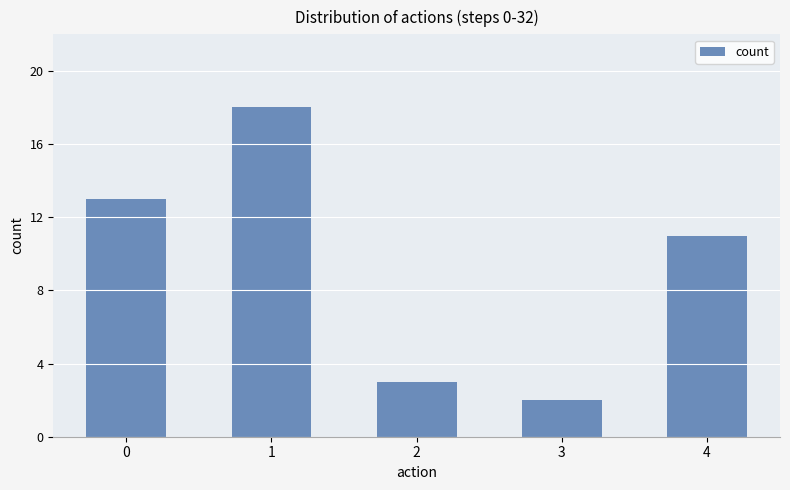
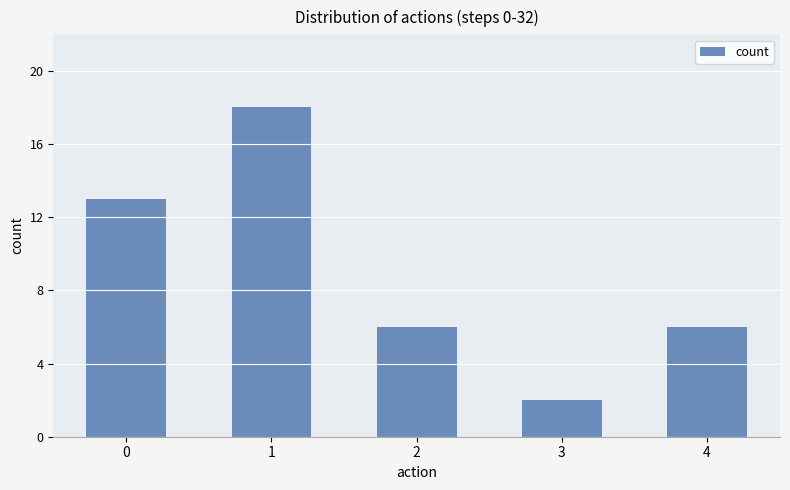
  {
    "0": 13,
    "1": 18,
-   "2": 3,
+   "2": 6,
    "3": 2,
-   "4": 11
+   "4": 6
  }
